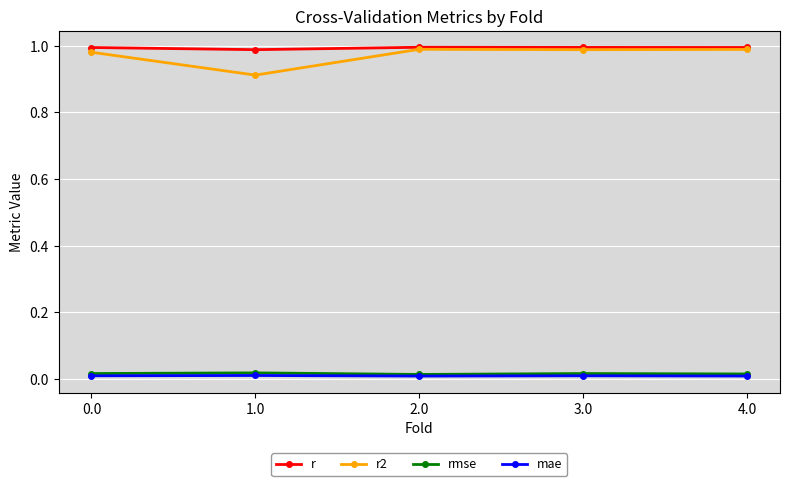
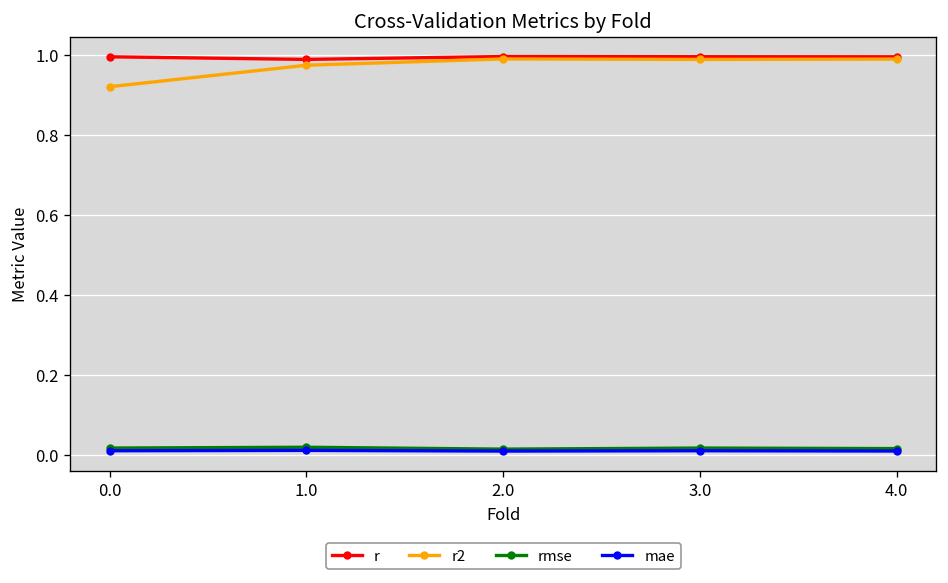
  {
    "r": {
      "0.0": 0.99,
      "1.0": 0.99
    },
    "r2": {
-     "0.0": 0.98,
-     "1.0": 0.91
+     "0.0": 0.92,
+     "1.0": 0.97
    },
    "rmse": {
      "1.0": 0.02
    },
    "mae": {
      "1.0": 0.01
    }
  }
